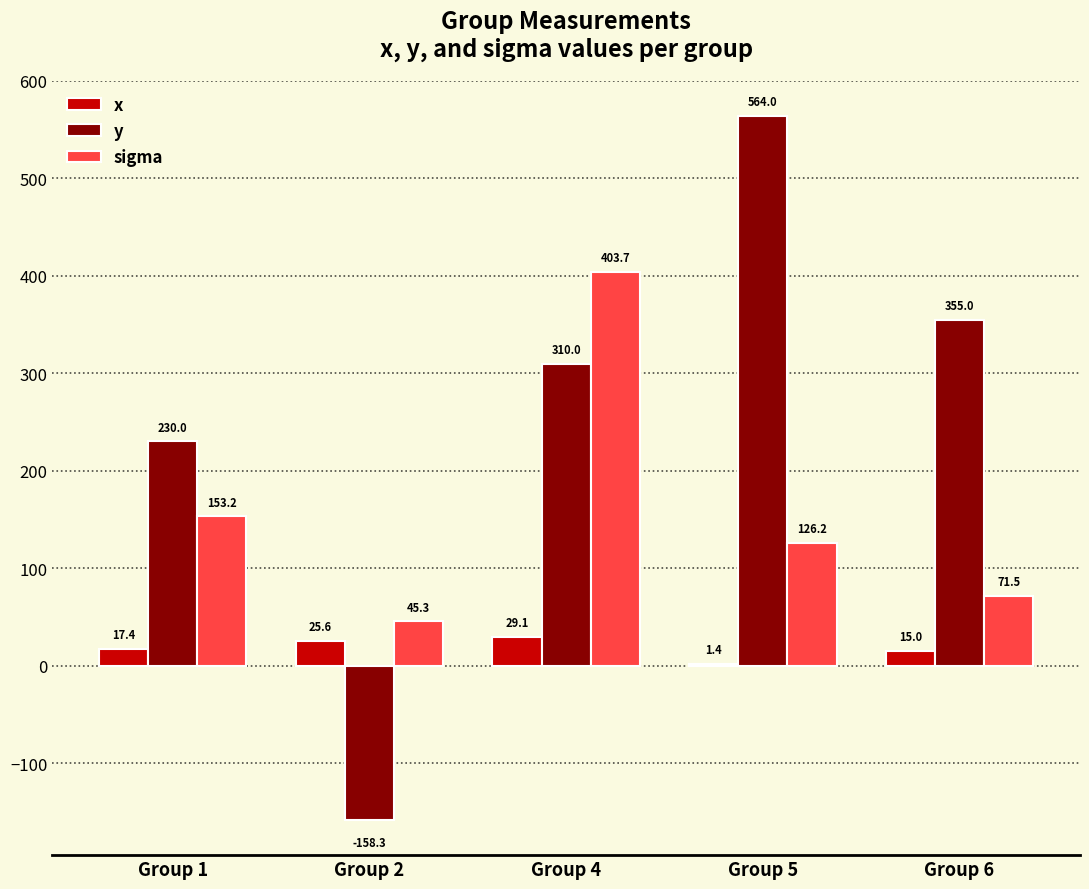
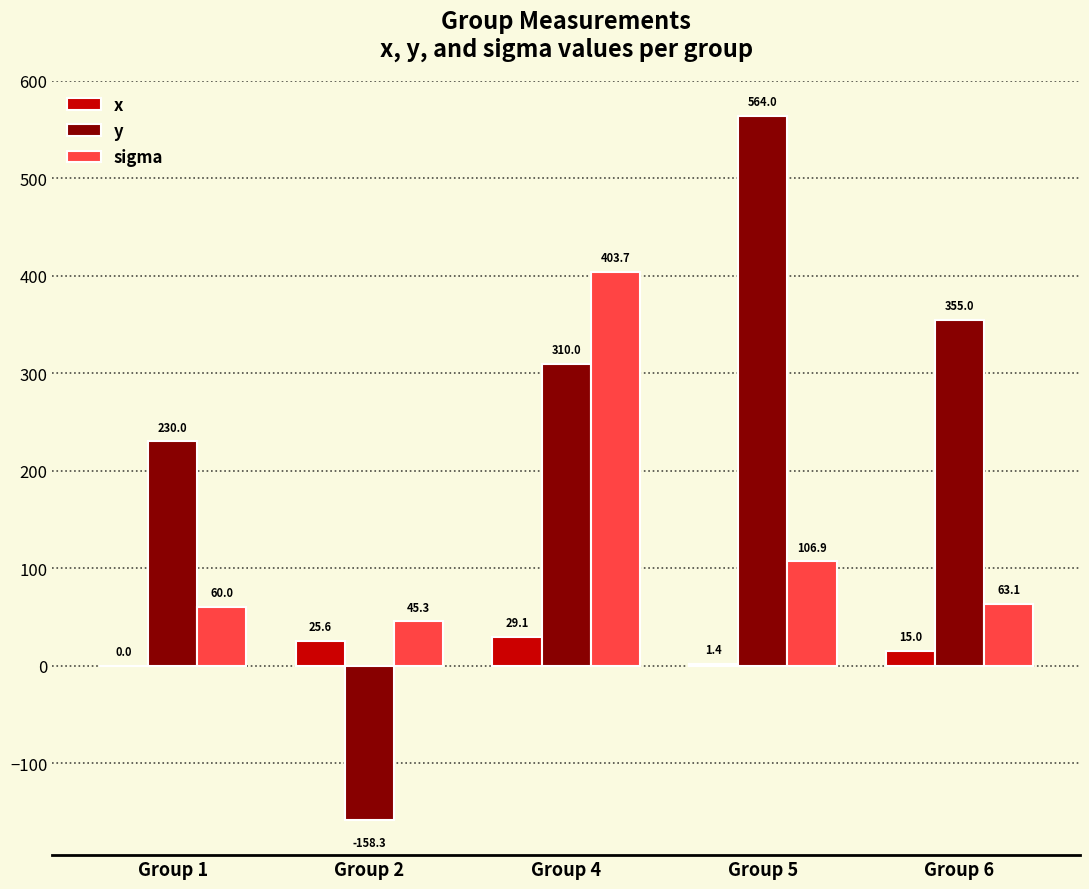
  {
    "x": {
-     "Group 1": 17.4,
+     "Group 1": 0.0,
      "Group 2": 25.6,
      "Group 4": 29.1,
      "Group 5": 1.4,
      "Group 6": 15.0
    },
    "y": {
      "Group 1": 230.0,
      "Group 2": -158.3,
      "Group 4": 310.0,
      "Group 5": 564.0,
      "Group 6": 355.0
    },
    "sigma": {
-     "Group 1": 153.2,
+     "Group 1": 60.0,
      "Group 2": 45.3,
      "Group 4": 403.7,
-     "Group 5": 126.2,
-     "Group 6": 71.5
+     "Group 5": 106.9,
+     "Group 6": 63.1
    }
  }
